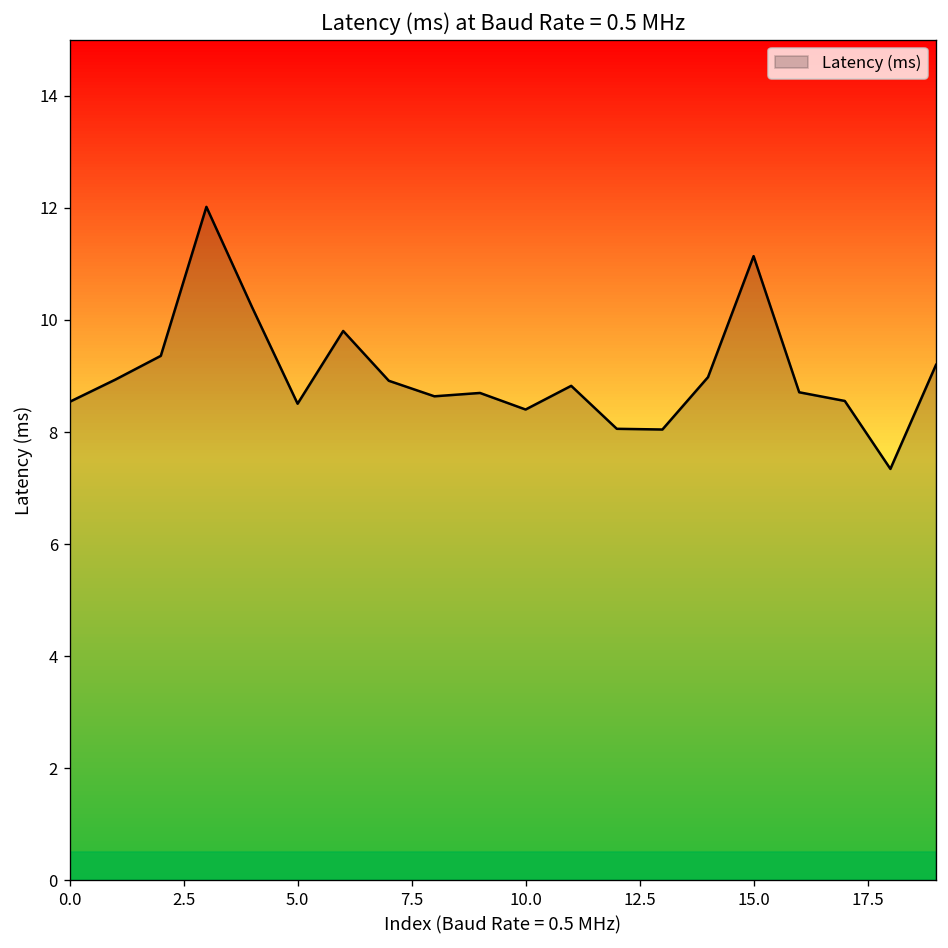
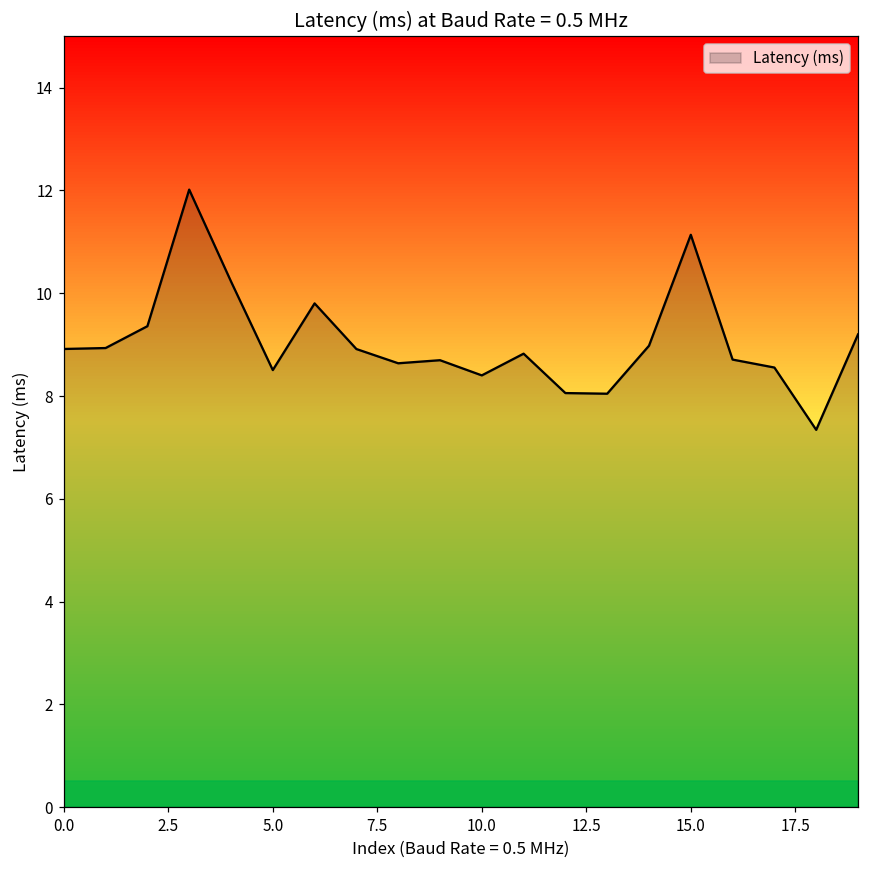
  {
-   "0.0": 8.5,
+   "0.0": 8.9,
    "5.0": 8.5,
    "10.0": 8.4,
    "15.0": 11.1
  }
